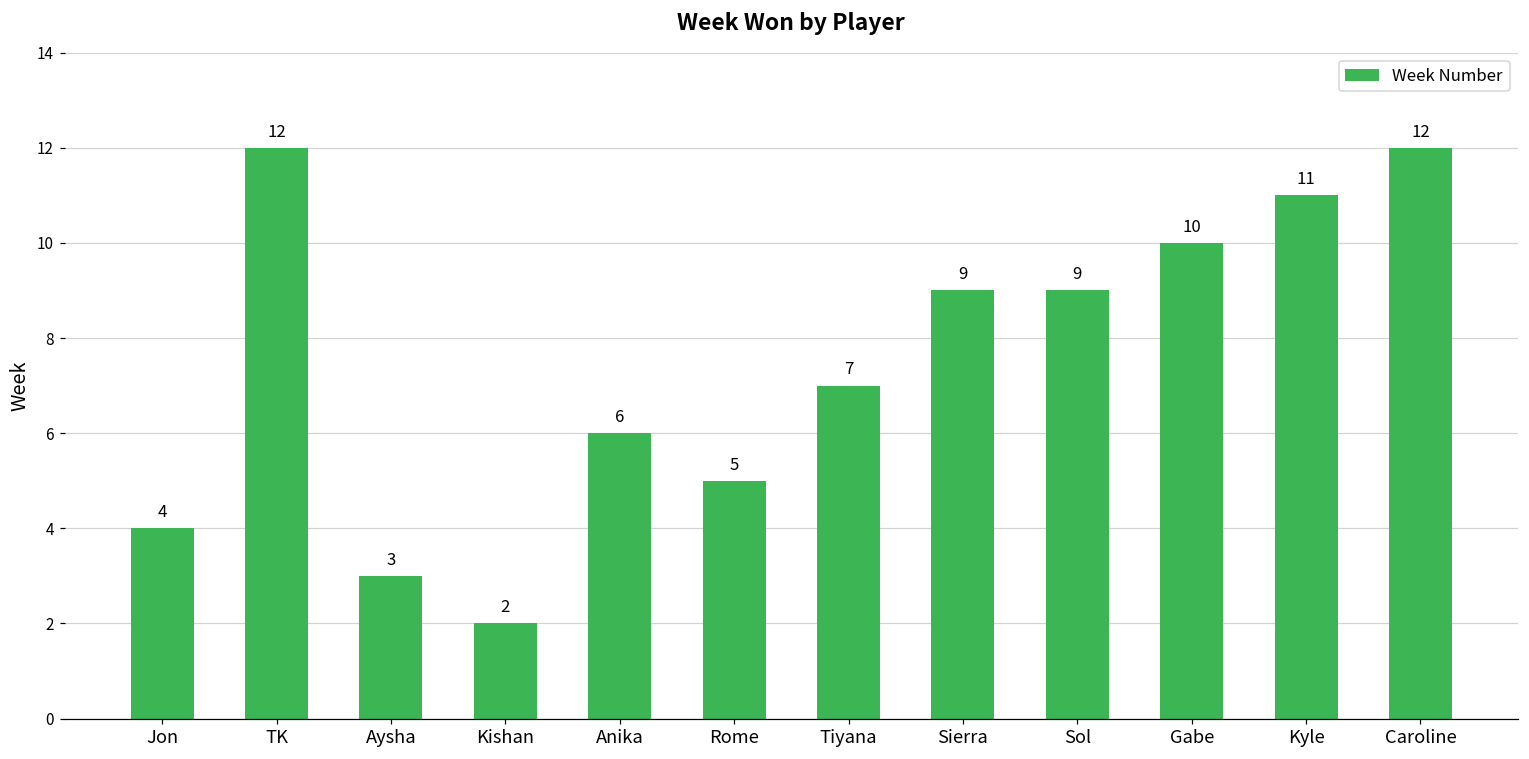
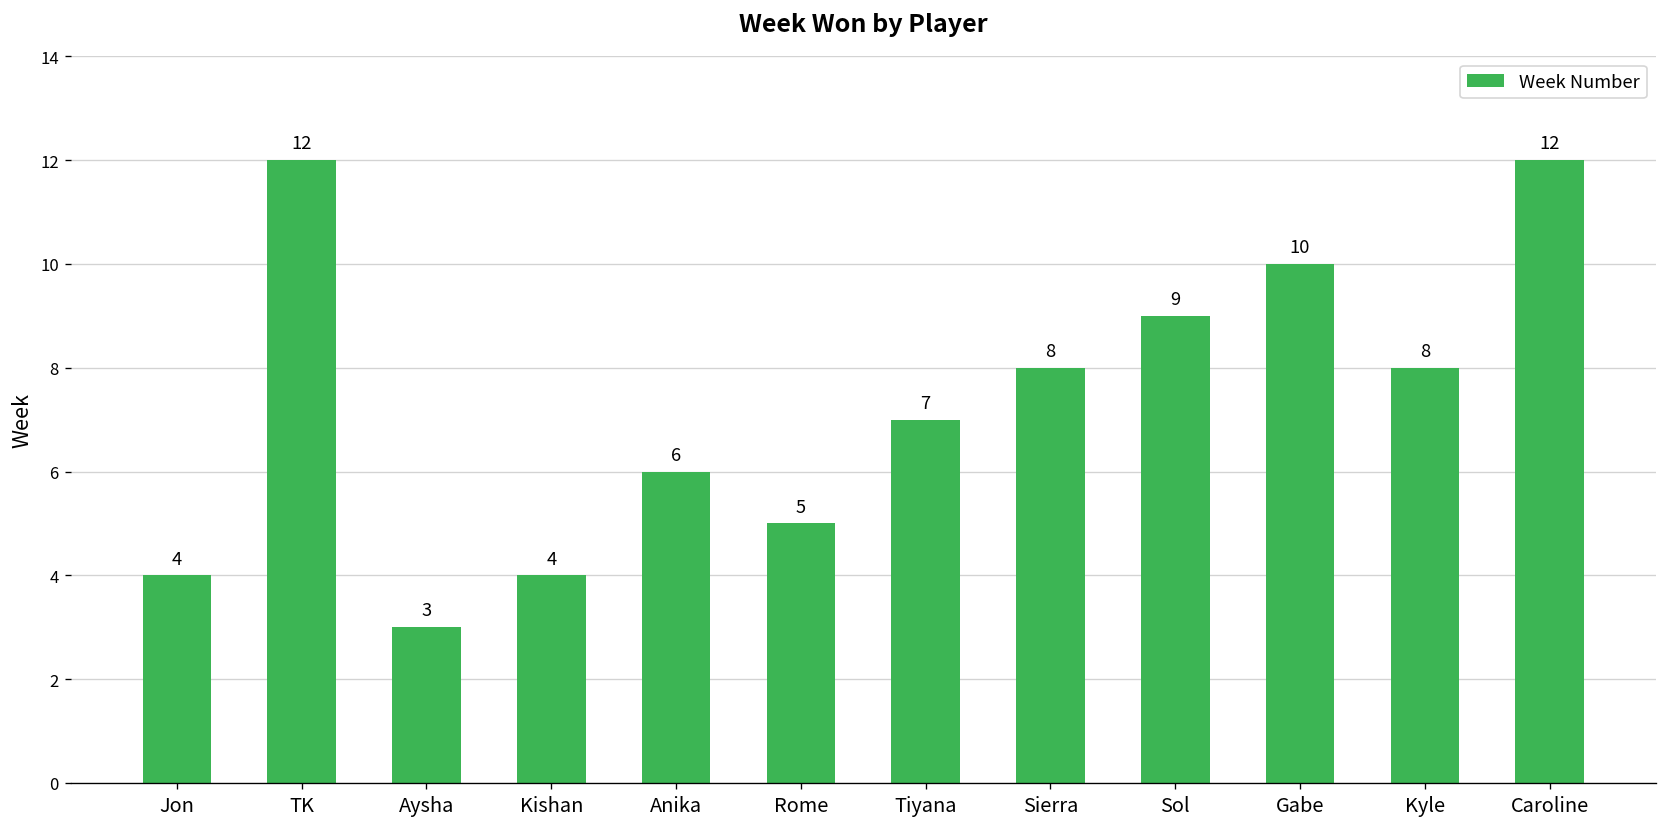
  {
    "Jon": 4,
    "TK": 12,
    "Aysha": 3,
-   "Kishan": 2,
+   "Kishan": 4,
    "Anika": 6,
    "Rome": 5,
    "Tiyana": 7,
-   "Sierra": 9,
+   "Sierra": 8,
    "Sol": 9,
    "Gabe": 10,
-   "Kyle": 11,
+   "Kyle": 8,
    "Caroline": 12
  }
